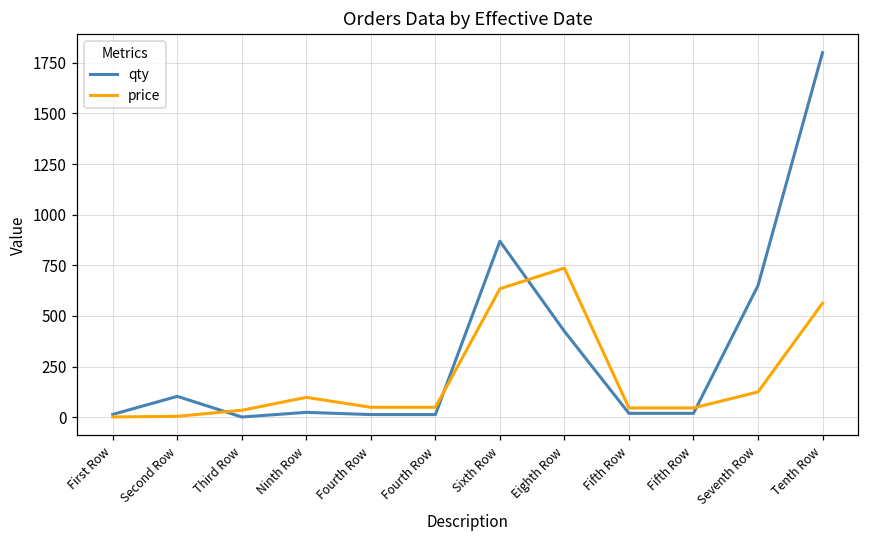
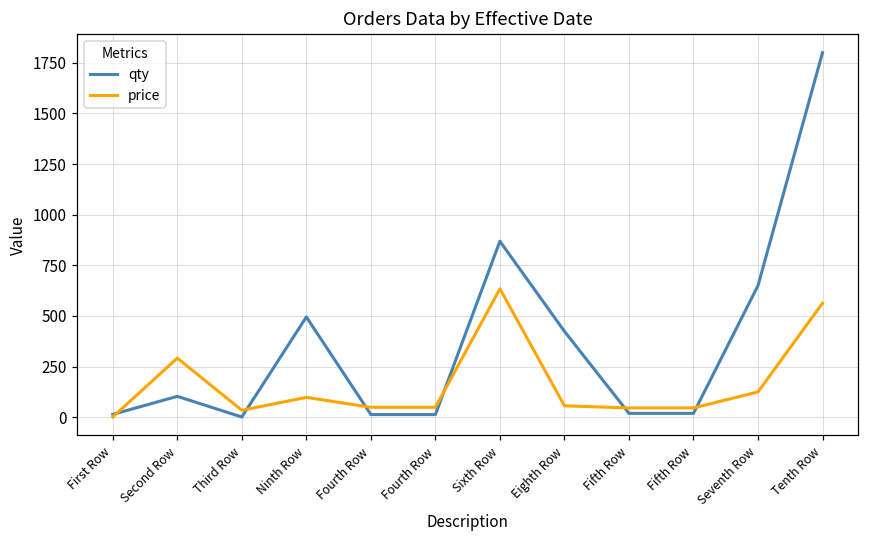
  {
    "qty": {
      "Second Row": 100,
      "Third Row": 0,
-     "Ninth Row": 20,
+     "Ninth Row": 500,
      "Sixth Row": 870,
      "Eighth Row": 420,
      "Seventh Row": 650,
      "Tenth Row": 1800
    },
    "price": {
-     "Second Row": 0,
+     "Second Row": 290,
      "Third Row": 30,
      "Ninth Row": 100,
      "Sixth Row": 630,
-     "Eighth Row": 740,
+     "Eighth Row": 60,
      "Seventh Row": 120,
      "Tenth Row": 560
    }
  }
